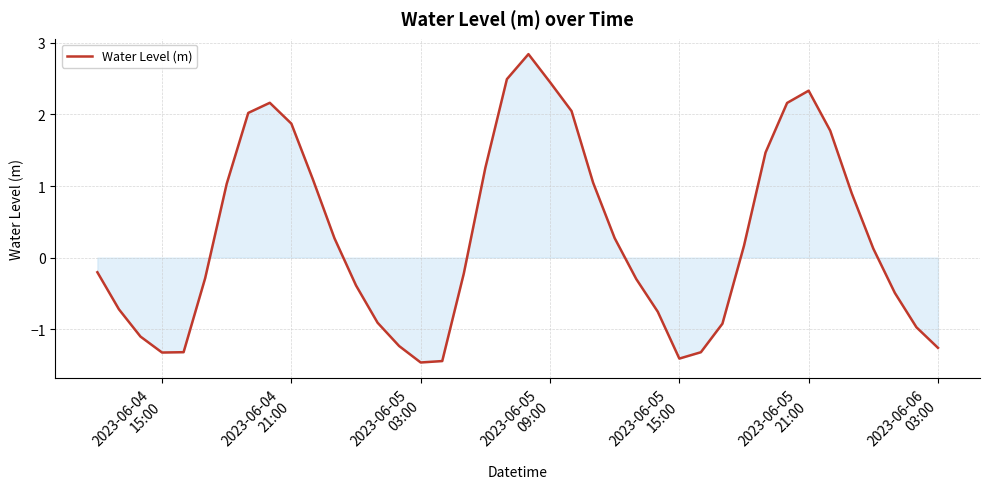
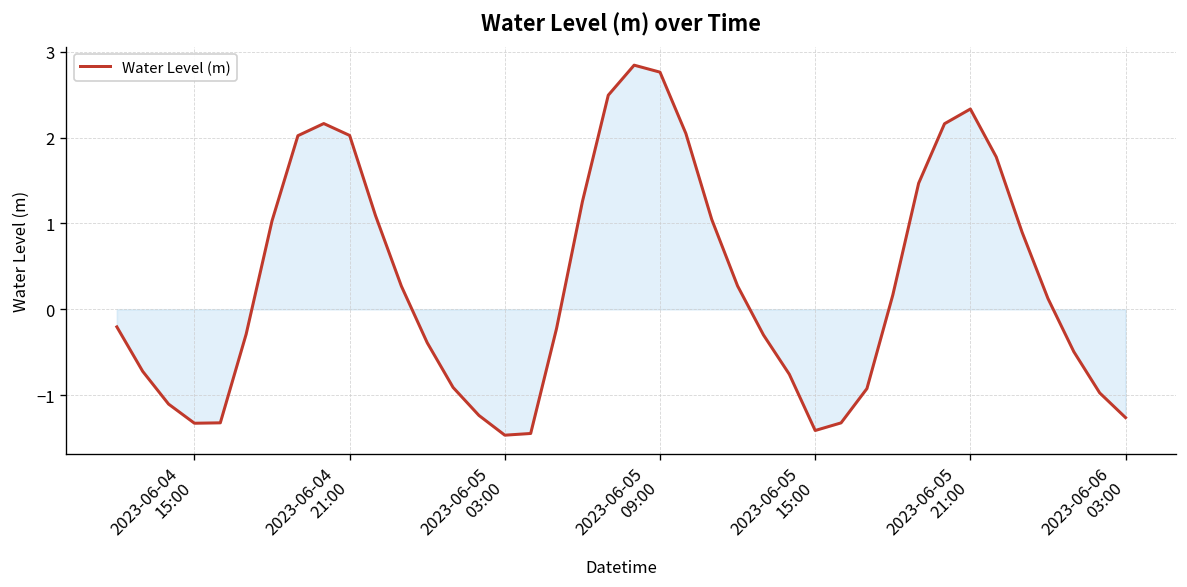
  {
    "Water Level (m)": {
      "2023-06-04 15:00": -1.3,
-     "2023-06-04 21:00": 1.9,
+     "2023-06-04 21:00": 2.0,
      "2023-06-05 03:00": -1.5,
-     "2023-06-05 09:00": 2.5,
+     "2023-06-05 09:00": 2.8,
      "2023-06-05 15:00": -1.4,
      "2023-06-06 03:00": -1.3
    }
  }
